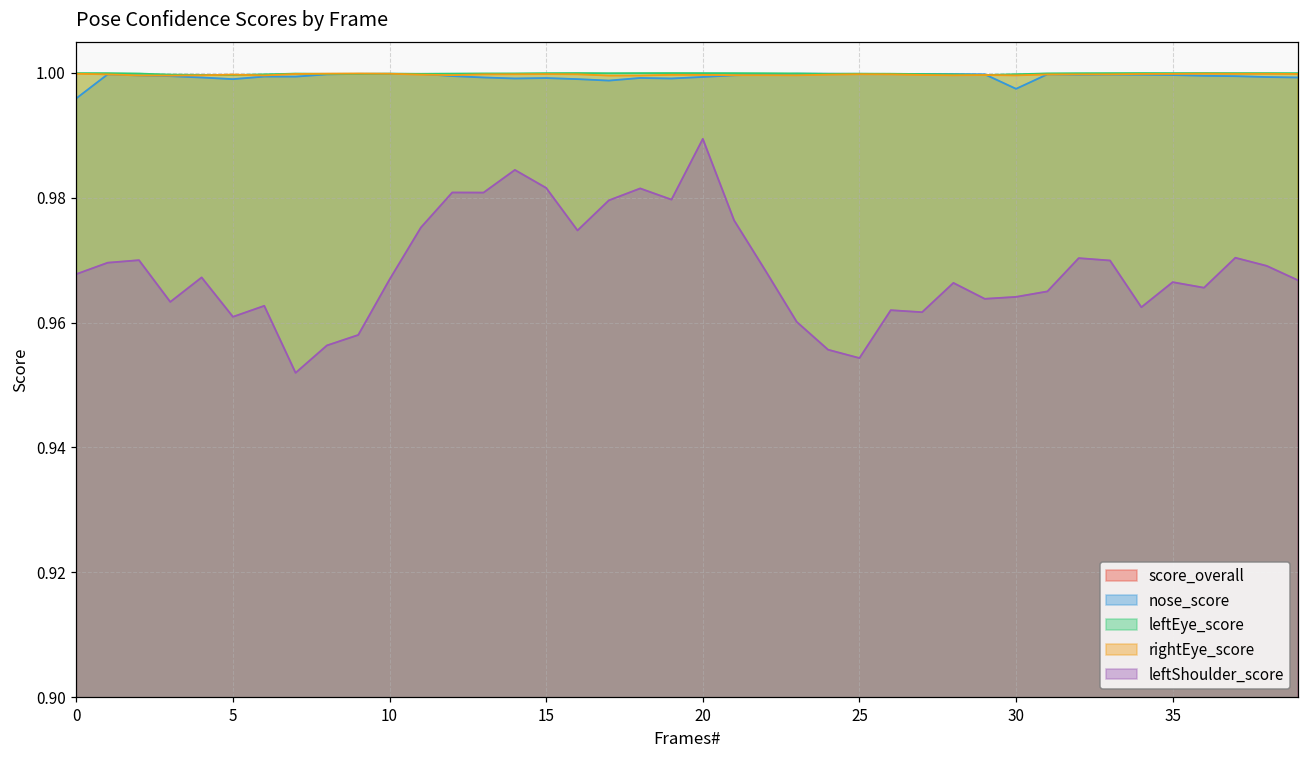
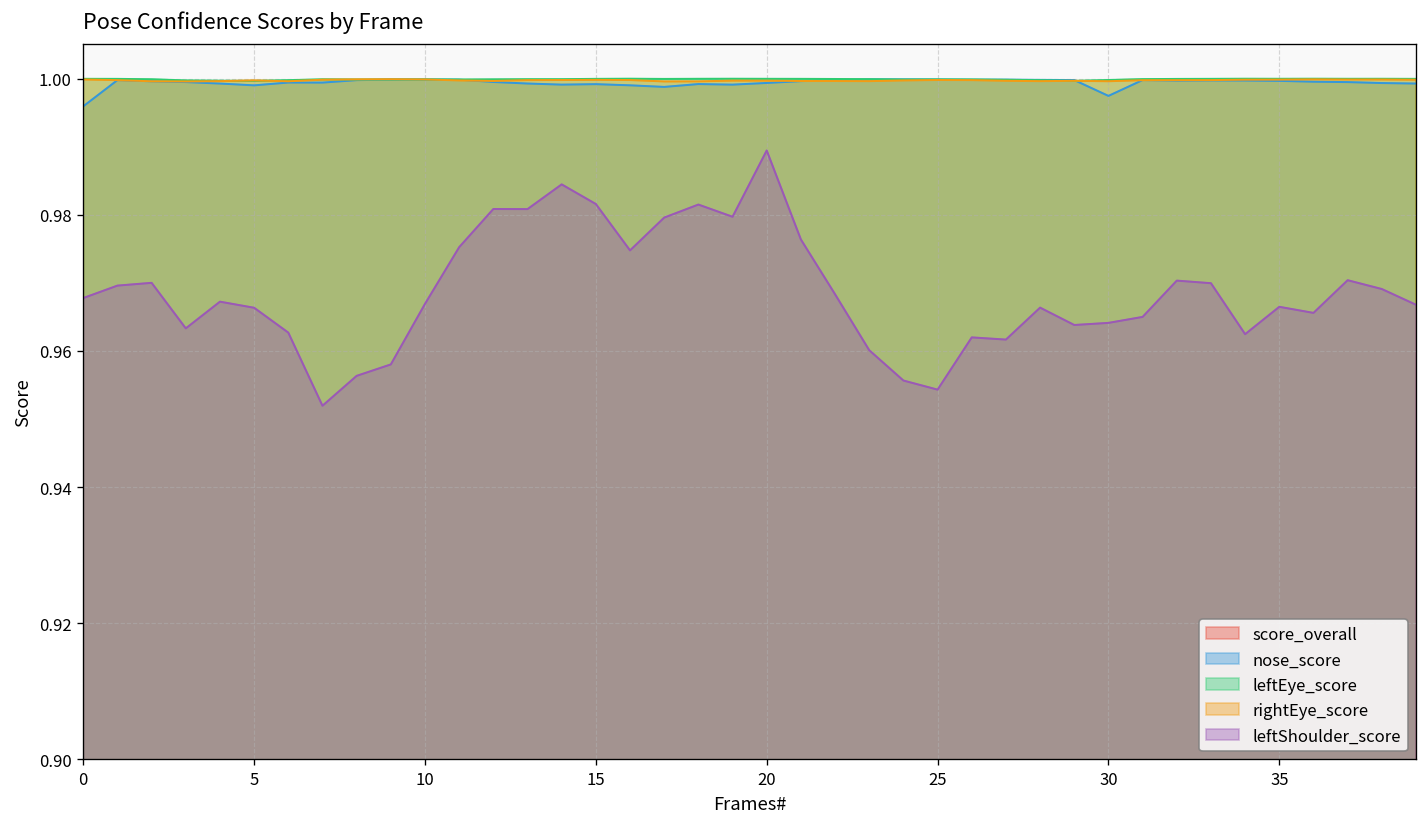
  {
    "nose_score": {
      "0": 0.996,
      "5": 0.999,
      "15": 0.999,
      "30": 0.997
    },
    "leftShoulder_score": {
      "0": 0.968,
-     "5": 0.961,
+     "5": 0.966,
      "10": 0.967,
      "15": 0.982,
      "20": 0.989,
      "25": 0.954,
      "30": 0.964,
      "35": 0.966
    }
  }
